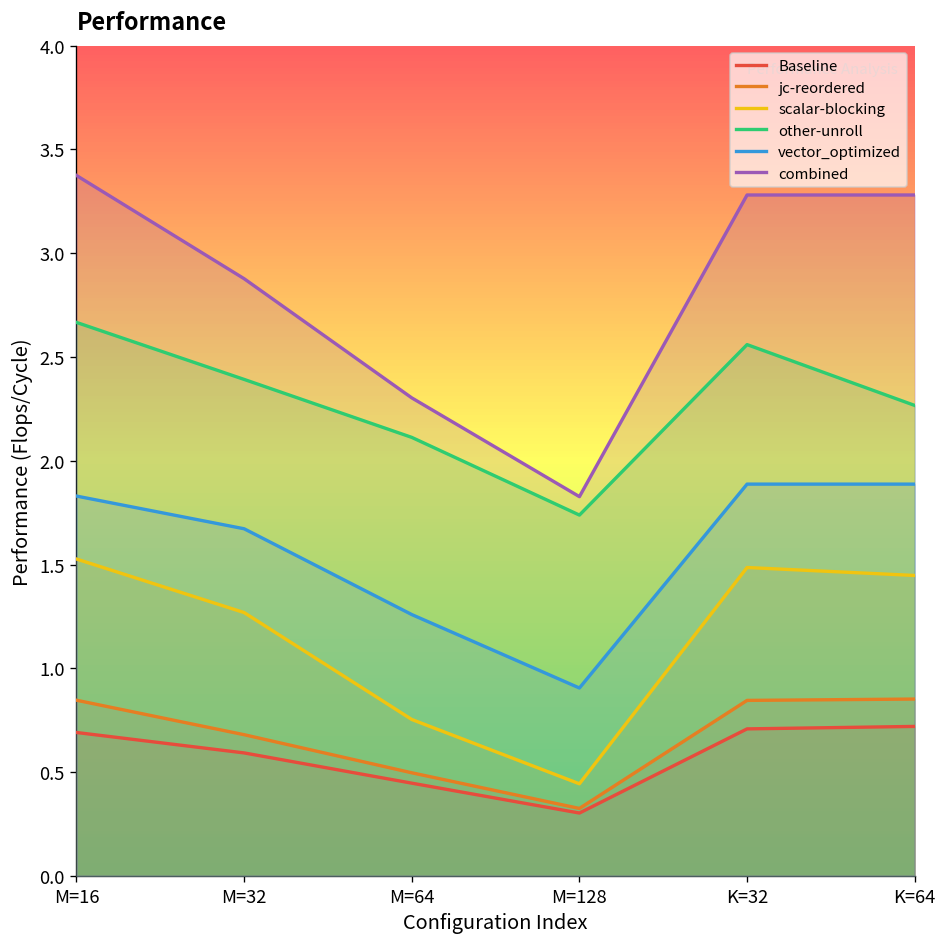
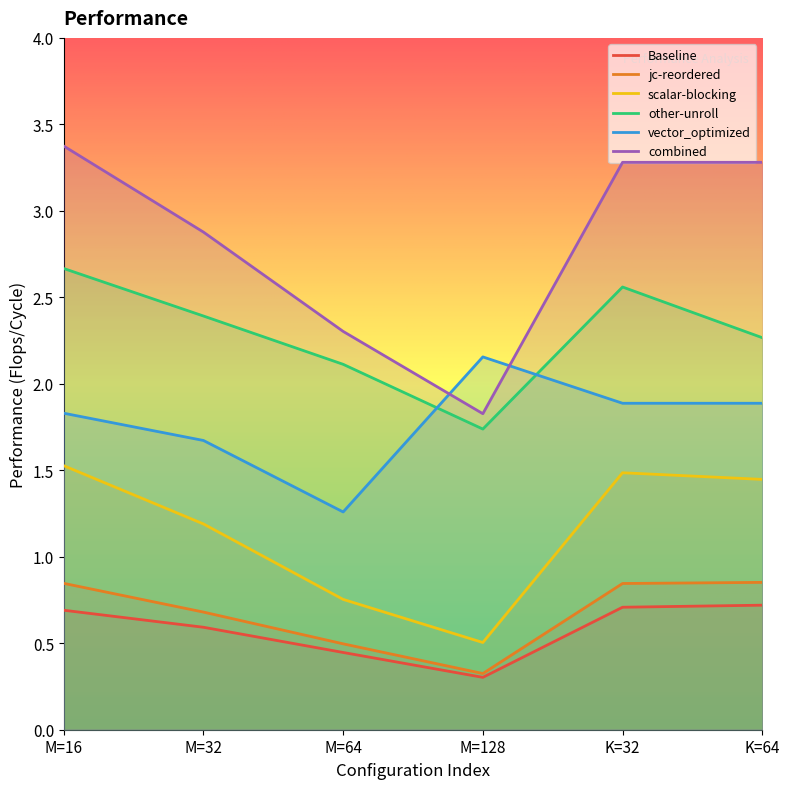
  {
    "scalar-blocking": {
      "M=16": 1.53,
-     "M=32": 1.27,
+     "M=32": 1.19,
      "M=64": 0.75,
-     "M=128": 0.44,
+     "M=128": 0.50,
      "K=32": 1.49,
      "K=64": 1.45
    },
    "other-unroll": {
      "M=16": 2.67,
      "M=32": 2.39,
      "M=64": 2.11,
      "M=128": 1.74,
      "K=32": 2.56,
      "K=64": 2.27
    },
    "vector_optimized": {
      "M=16": 1.83,
      "M=32": 1.67,
      "M=64": 1.26,
-     "M=128": 0.91,
+     "M=128": 2.16,
      "K=32": 1.89,
      "K=64": 1.89
    },
    "combined": {
      "M=16": 3.37,
      "M=32": 2.88,
      "M=64": 2.30,
      "M=128": 1.83,
      "K=64": 3.28
    }
  }
